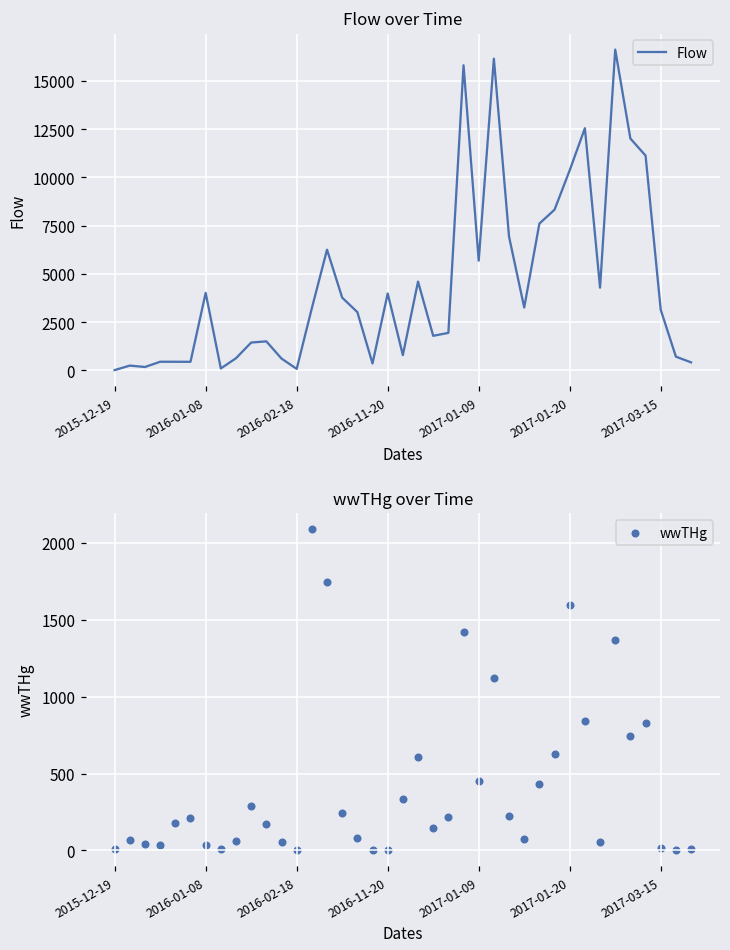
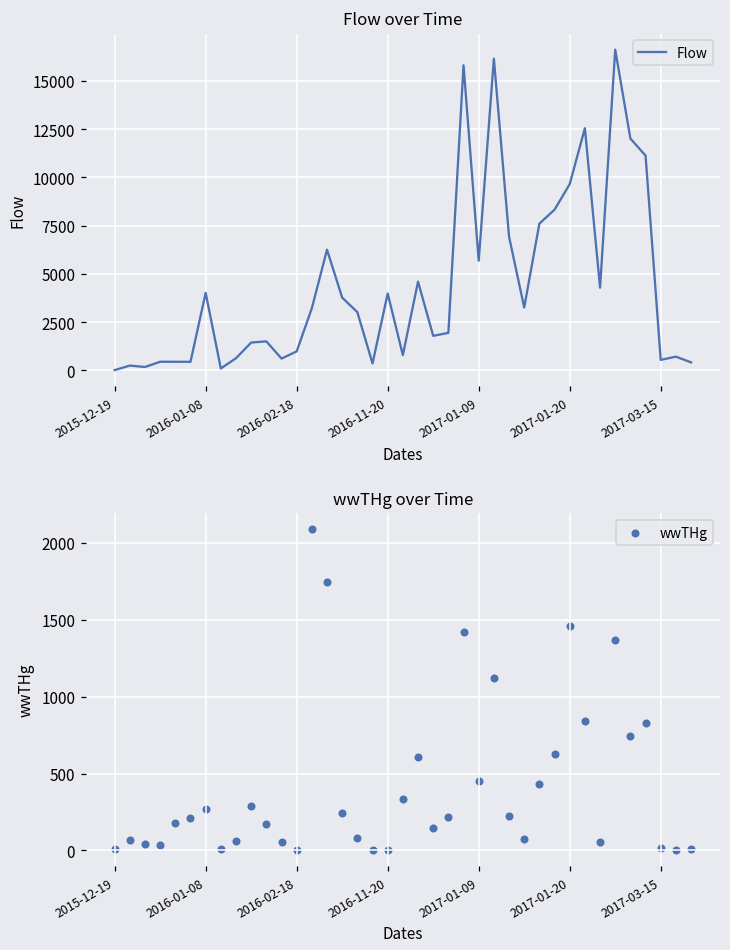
  {
    "Flow over Time": {
      "2015-12-19": 0,
      "2016-01-08": 4000,
-     "2016-02-18": 100,
+     "2016-02-18": 1000,
      "2016-11-20": 4000,
      "2017-01-09": 5700,
-     "2017-01-20": 10400,
-     "2017-03-15": 3100
+     "2017-01-20": 9700,
+     "2017-03-15": 500
    },
    "wwTHg over Time": {
-     "2016-01-08": 30,
-     "2017-01-20": 1590
+     "2016-01-08": 270,
+     "2017-01-20": 1460
    }
  }
